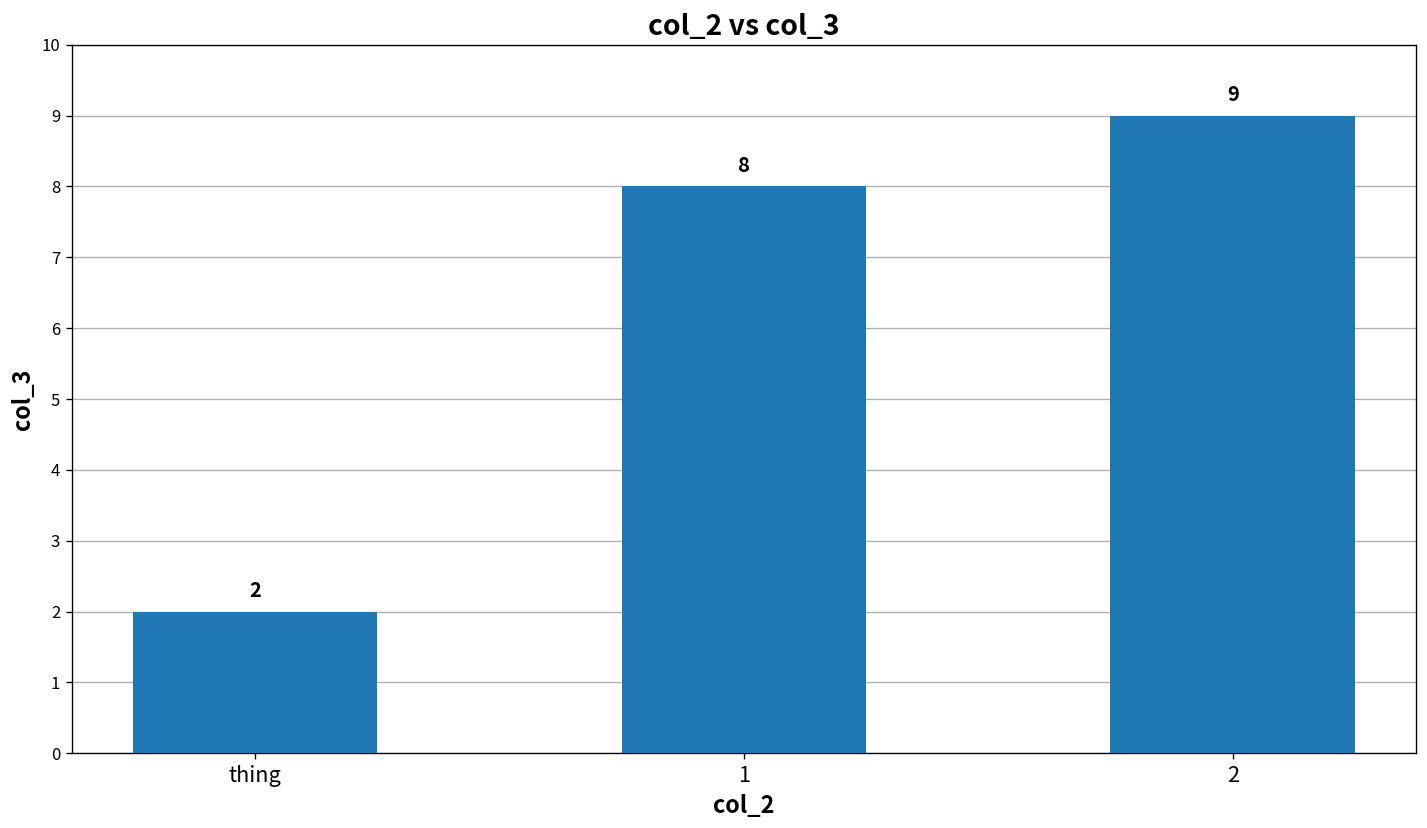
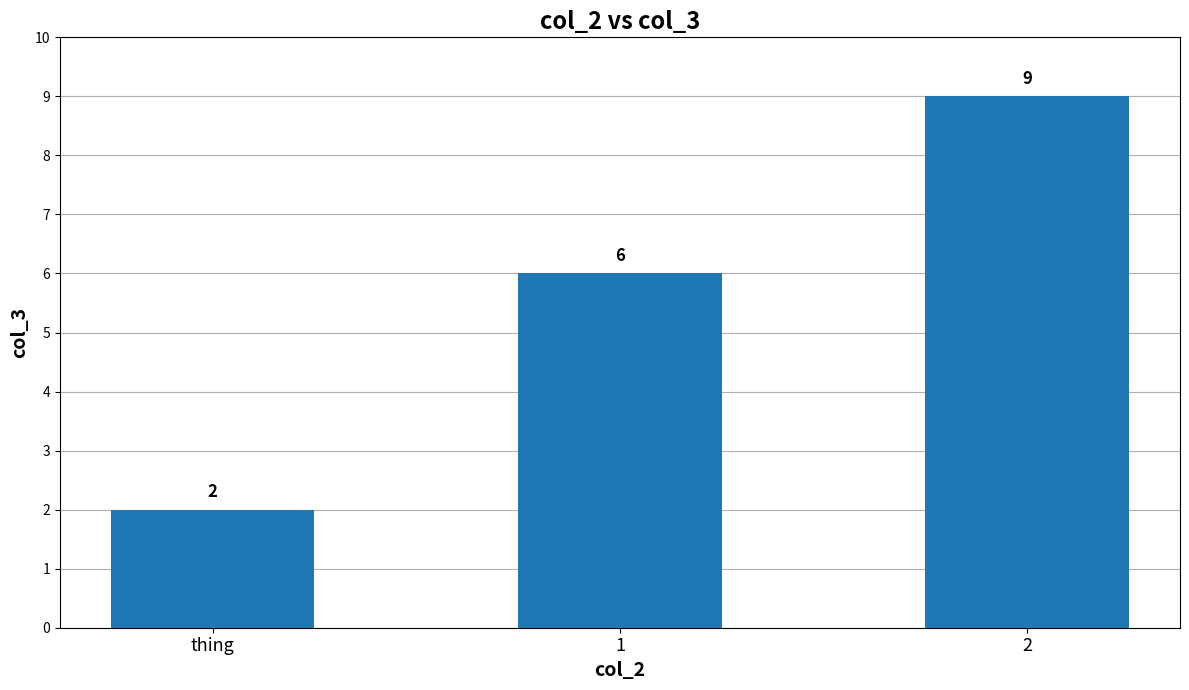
  {
    "thing": 2,
-   "1": 8,
+   "1": 6,
    "2": 9
  }
